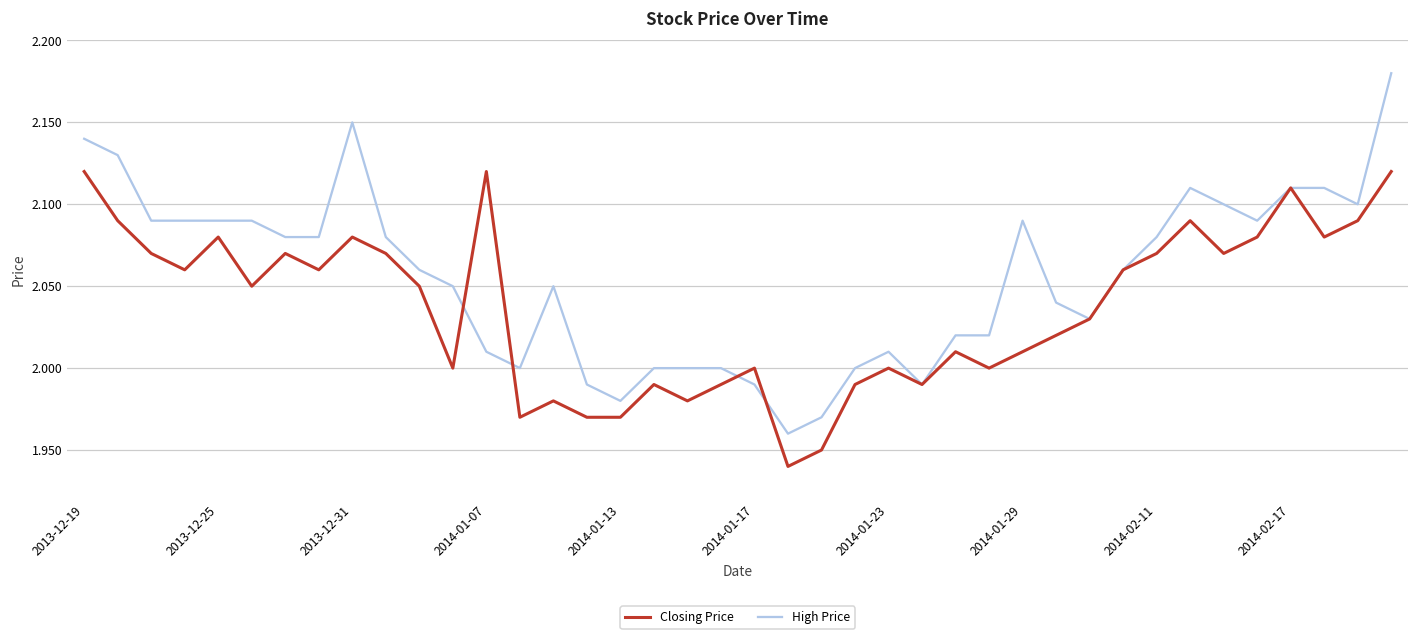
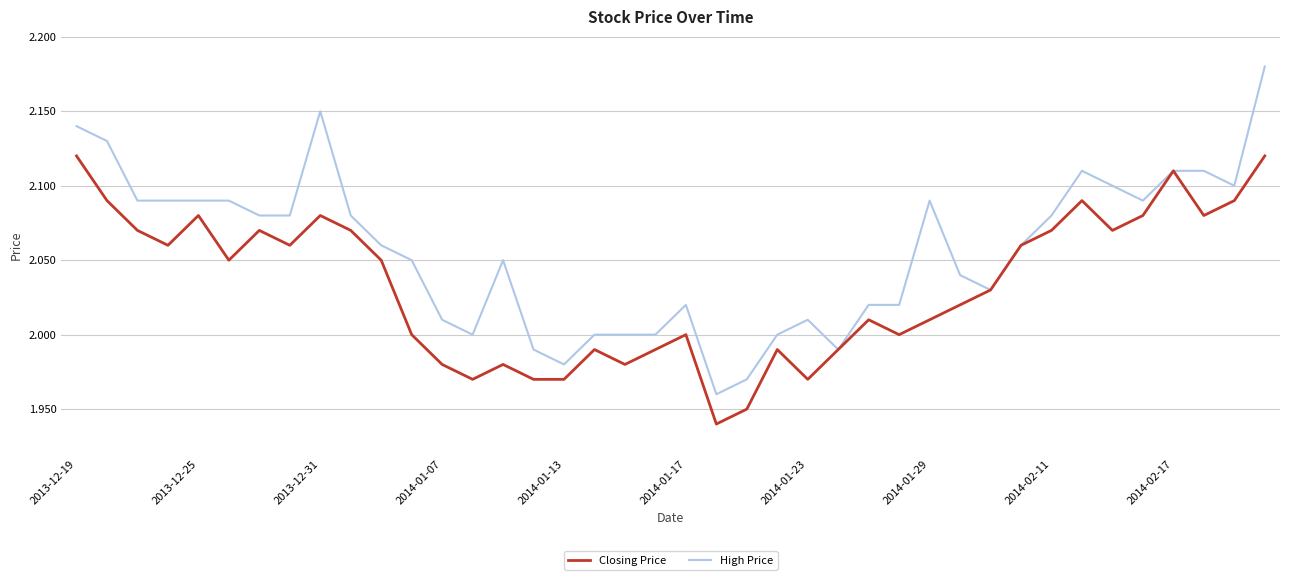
  {
    "Closing Price": {
      "2013-12-19": 2.12,
      "2013-12-25": 2.08,
      "2013-12-31": 2.08,
-     "2014-01-07": 2.12,
+     "2014-01-07": 1.98,
      "2014-01-13": 1.97,
      "2014-01-17": 2.00,
-     "2014-01-23": 2.00,
+     "2014-01-23": 1.97,
      "2014-01-29": 2.01,
      "2014-02-11": 2.07
    },
    "High Price": {
      "2013-12-19": 2.14,
      "2013-12-25": 2.09,
      "2013-12-31": 2.15,
      "2014-01-07": 2.01,
      "2014-01-13": 1.98,
-     "2014-01-17": 1.99,
+     "2014-01-17": 2.02,
      "2014-01-23": 2.01,
      "2014-01-29": 2.09,
      "2014-02-11": 2.08
    }
  }
